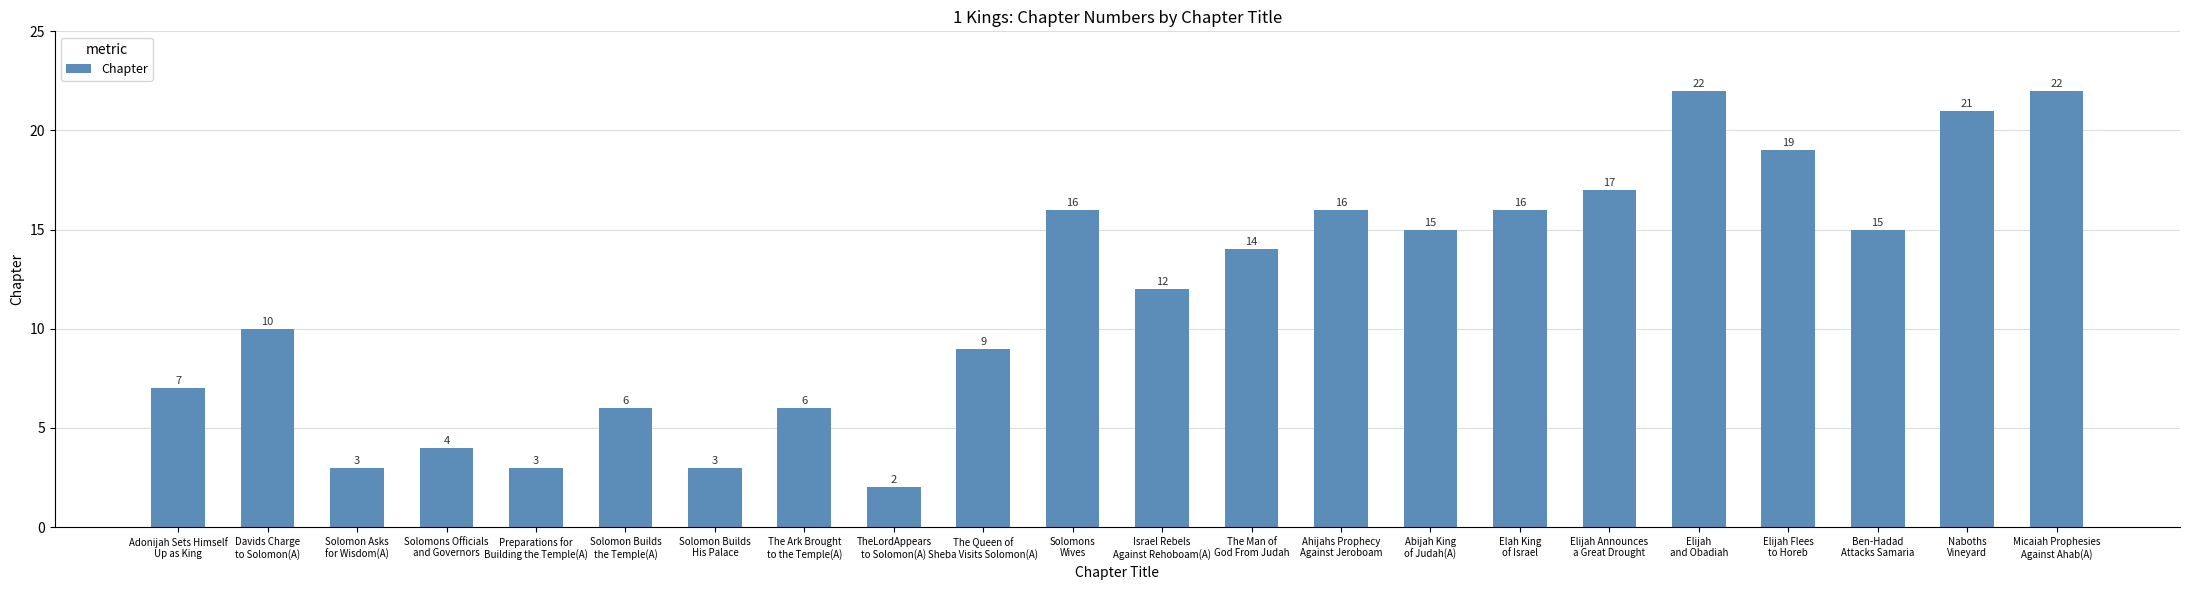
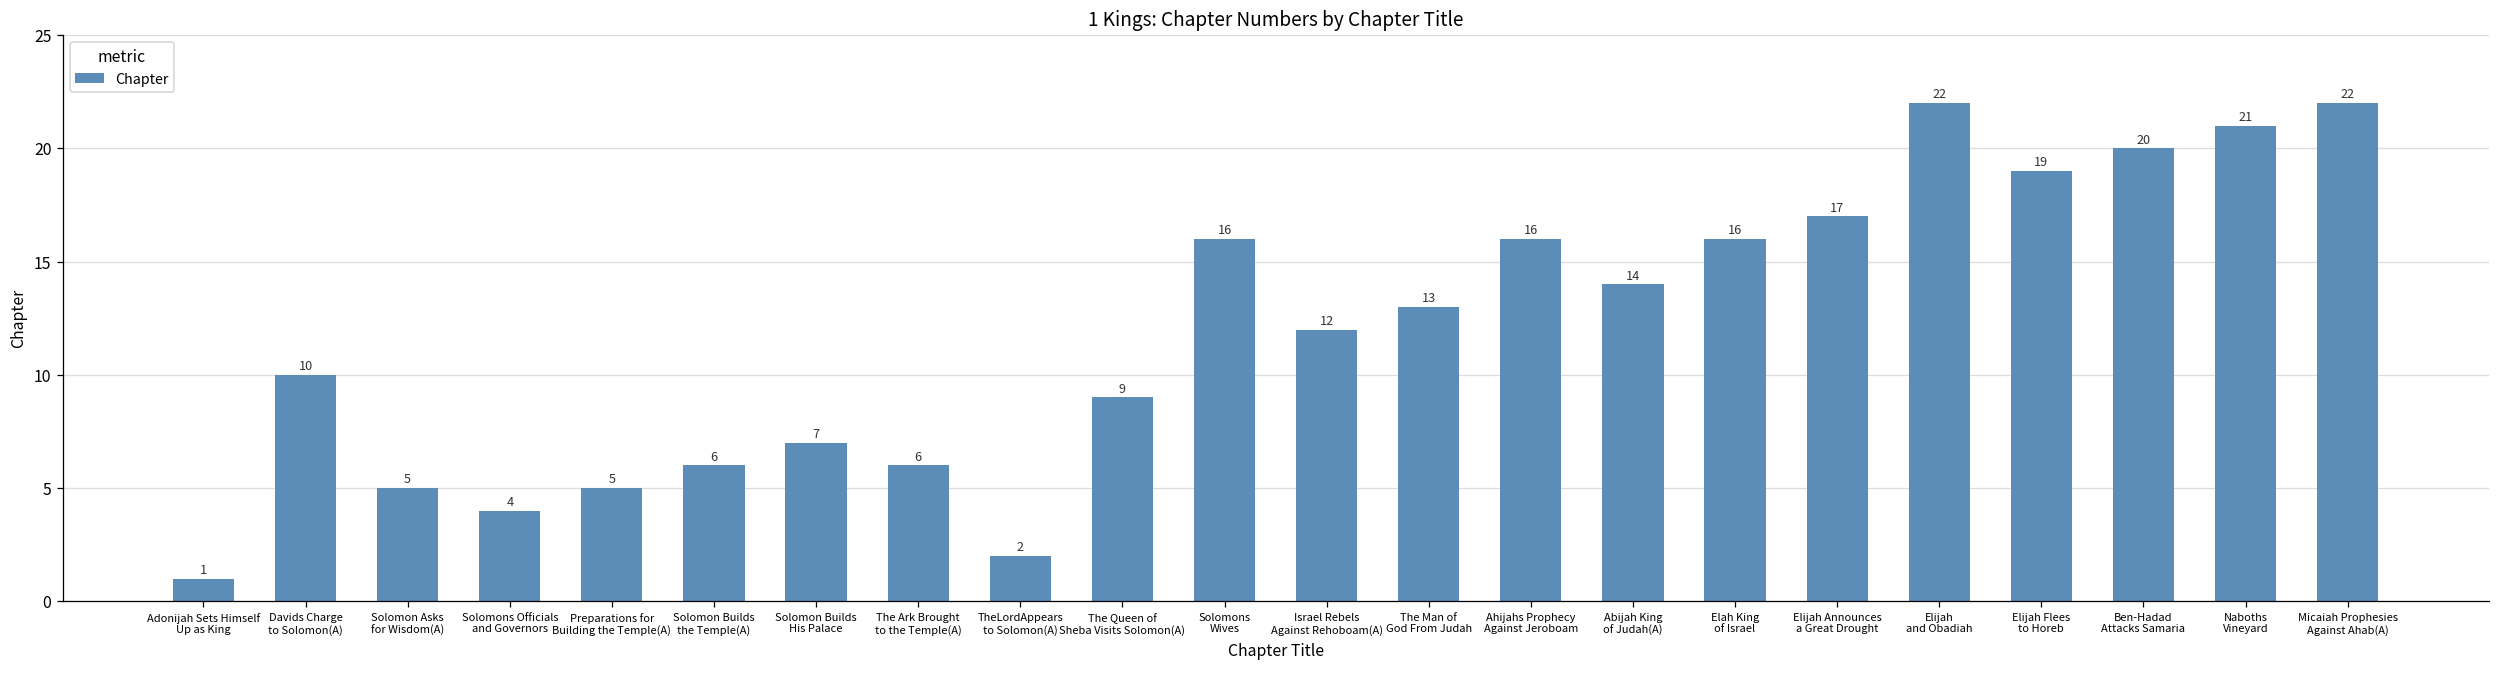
  {
-   "Adonijah Sets Himself Up as King": 7,
+   "Adonijah Sets Himself Up as King": 1,
    "Davids Charge to Solomon(A)": 10,
-   "Solomon Asks for Wisdom(A)": 3,
+   "Solomon Asks for Wisdom(A)": 5,
    "Solomons Officials and Governors": 4,
-   "Preparations for Building the Temple(A)": 3,
+   "Preparations for Building the Temple(A)": 5,
    "Solomon Builds the Temple(A)": 6,
-   "Solomon Builds His Palace": 3,
+   "Solomon Builds His Palace": 7,
    "The Ark Brought to the Temple(A)": 6,
    "TheLordAppears to Solomon(A)": 2,
    "The Queen of Sheba Visits Solomon(A)": 9,
    "Solomons Wives": 16,
    "Israel Rebels Against Rehoboam(A)": 12,
-   "The Man of God From Judah": 14,
+   "The Man of God From Judah": 13,
    "Ahijahs Prophecy Against Jeroboam": 16,
-   "Abijah King of Judah(A)": 15,
+   "Abijah King of Judah(A)": 14,
    "Elah King of Israel": 16,
    "Elijah Announces a Great Drought": 17,
    "Elijah and Obadiah": 22,
    "Elijah Flees to Horeb": 19,
-   "Ben-Hadad Attacks Samaria": 15,
+   "Ben-Hadad Attacks Samaria": 20,
    "Naboths Vineyard": 21,
    "Micaiah Prophesies Against Ahab(A)": 22
  }
